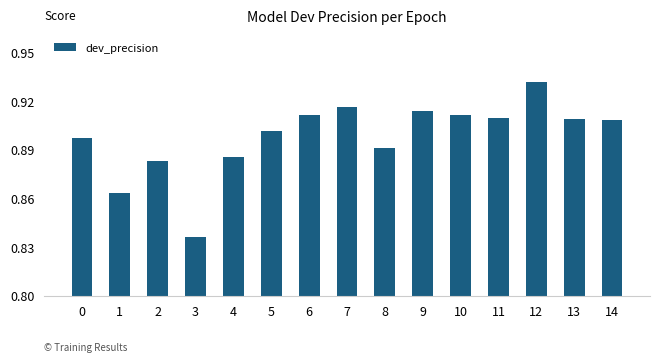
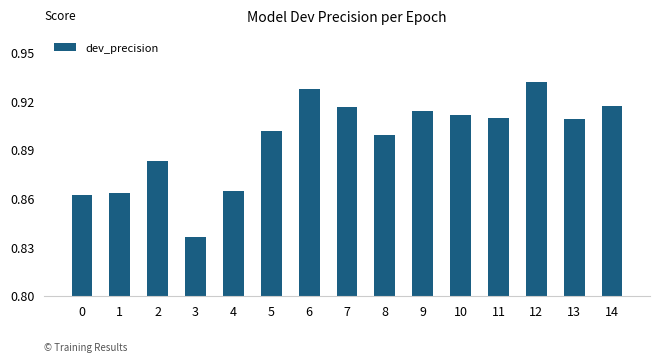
  {
-   "0": 0.897,
+   "0": 0.862,
    "1": 0.864,
    "2": 0.883,
    "3": 0.836,
-   "4": 0.886,
+   "4": 0.865,
    "5": 0.902,
-   "6": 0.912,
+   "6": 0.928,
    "7": 0.916,
-   "8": 0.891,
+   "8": 0.899,
    "9": 0.914,
    "10": 0.911,
    "11": 0.910,
    "12": 0.932,
    "13": 0.909,
-   "14": 0.908
+   "14": 0.917
  }
